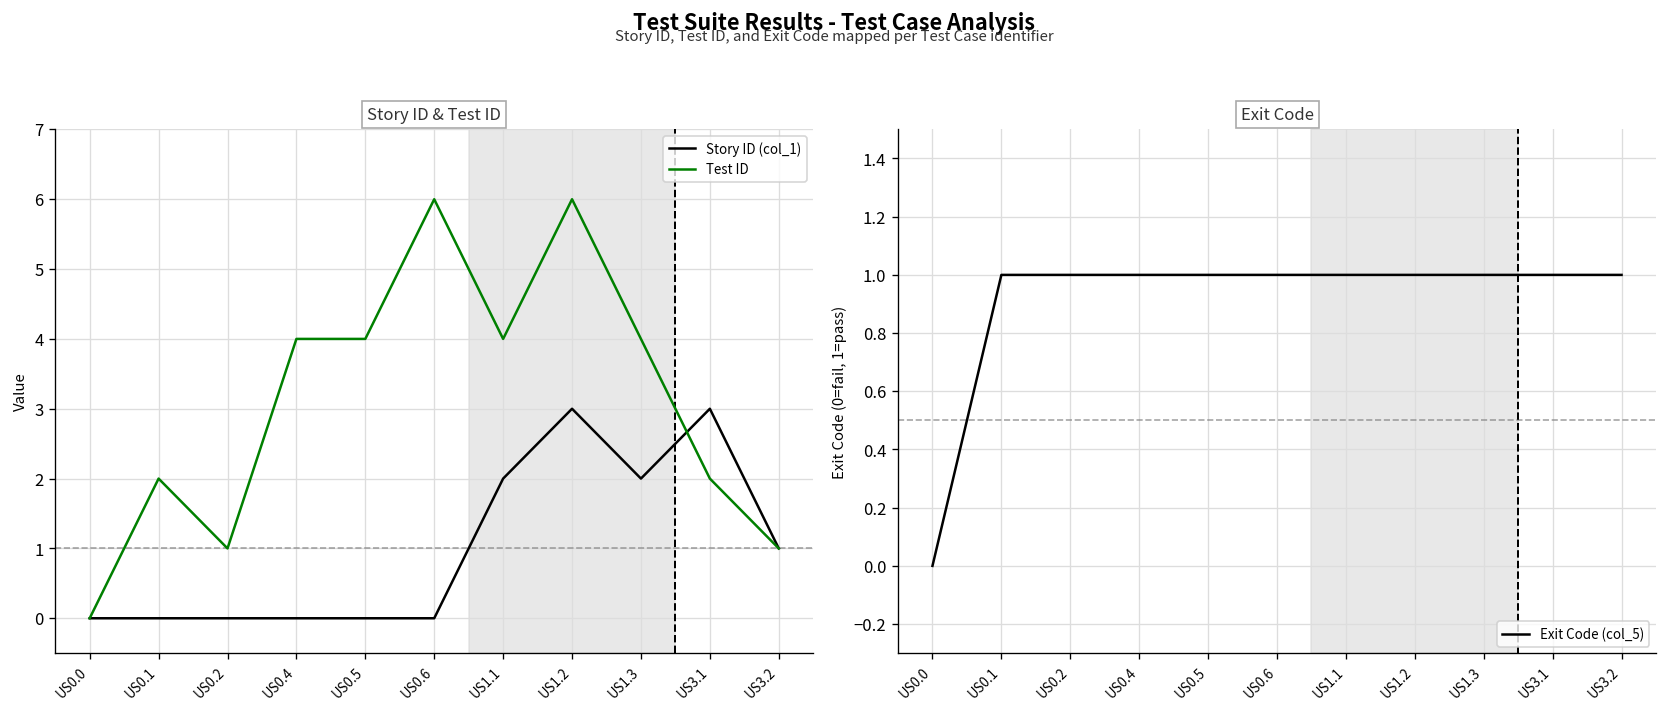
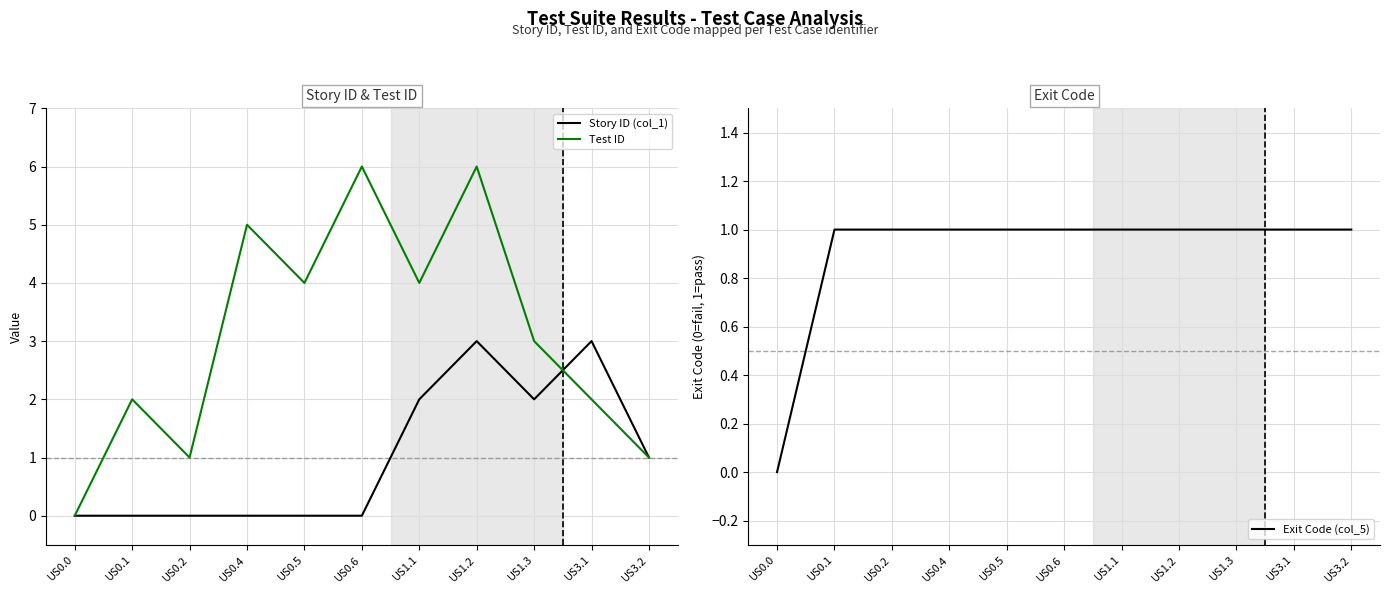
  {
    "Story ID & Test ID": {
      "Story ID (col_1)": {
        "US0.1": 0,
        "US0.2": 0,
        "US0.4": 0,
        "US0.5": 0,
        "US0.6": 0,
        "US1.1": 2,
        "US1.2": 3,
        "US1.3": 2,
        "US3.1": 3
      },
      "Test ID": {
        "US0.1": 2,
        "US0.2": 1,
-       "US0.4": 4,
+       "US0.4": 5,
        "US0.5": 4,
        "US0.6": 6,
        "US1.1": 4,
        "US1.2": 6,
-       "US1.3": 4,
+       "US1.3": 3,
        "US3.1": 2
      }
    },
    "Exit Code": {
      "US0.0": 0.00,
      "US0.1": 1.00,
      "US0.2": 1.00,
      "US0.4": 1.00,
      "US0.5": 1.00,
      "US0.6": 1.00,
      "US1.1": 1.00,
      "US1.2": 1.00,
      "US1.3": 1.00,
      "US3.1": 1.00,
      "US3.2": 1.00
    }
  }
